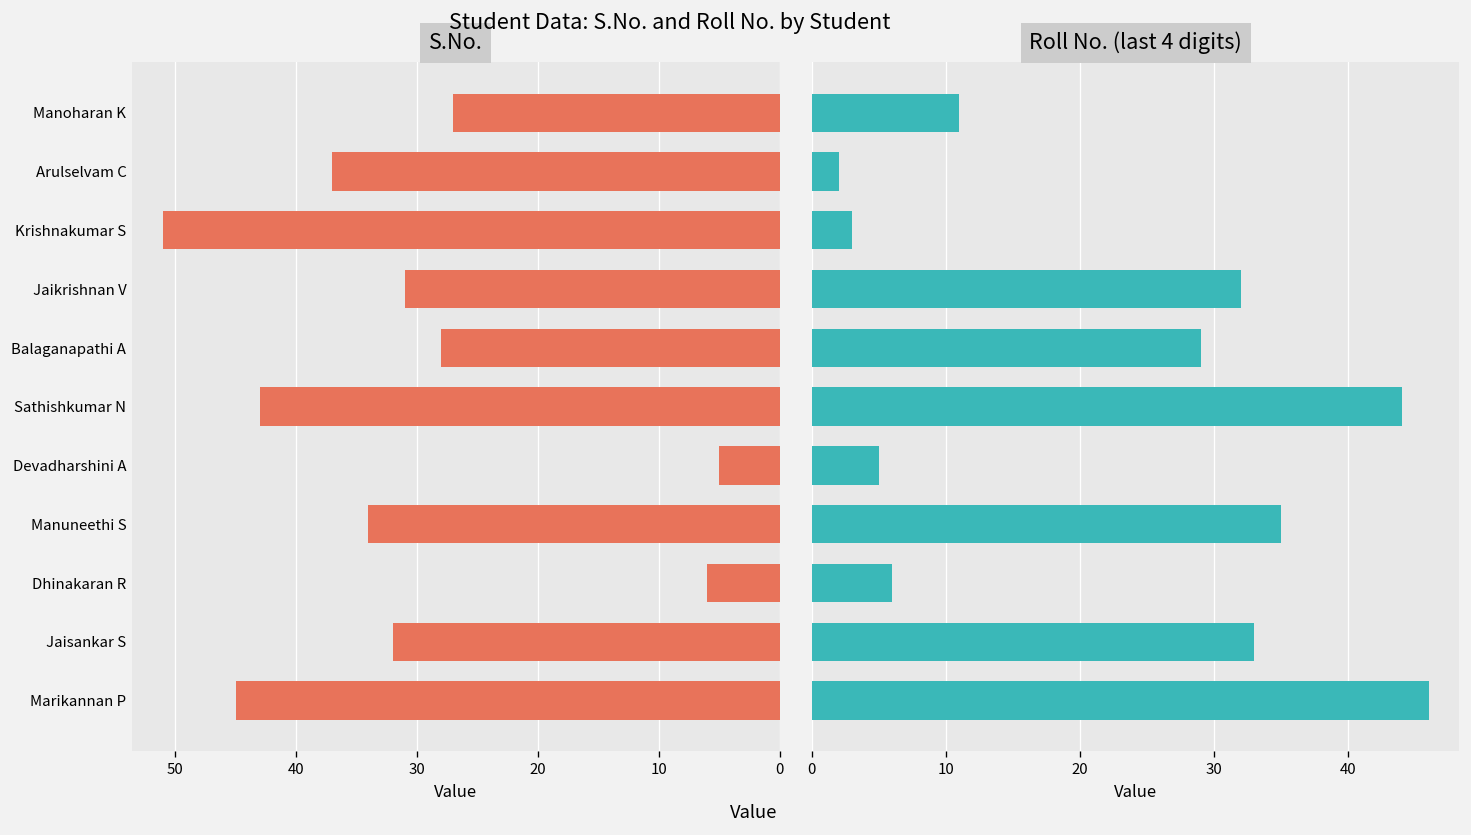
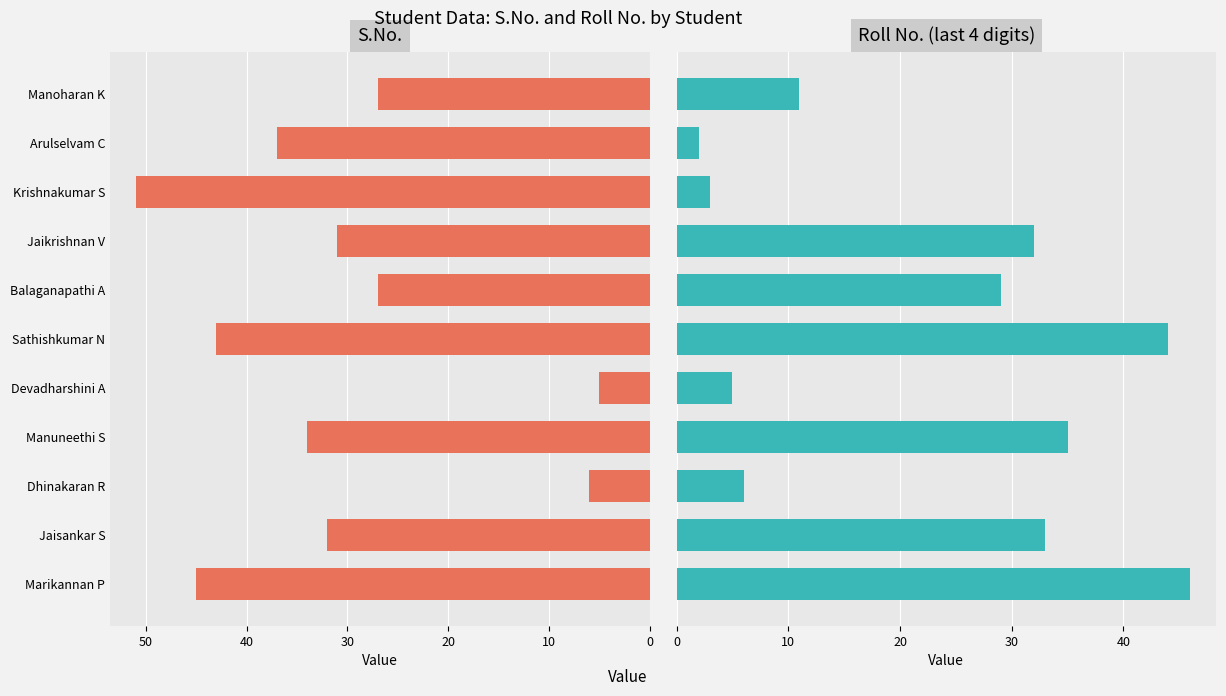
  {
    "S.No.": {
      "Manoharan K": 27,
      "Arulselvam C": 37,
      "Krishnakumar S": 51,
      "Jaikrishnan V": 31,
-     "Balaganapathi A": 28,
+     "Balaganapathi A": 27,
      "Sathishkumar N": 43,
      "Devadharshini A": 5,
      "Manuneethi S": 34,
      "Dhinakaran R": 6,
      "Jaisankar S": 32,
      "Marikannan P": 45
    }
  }
